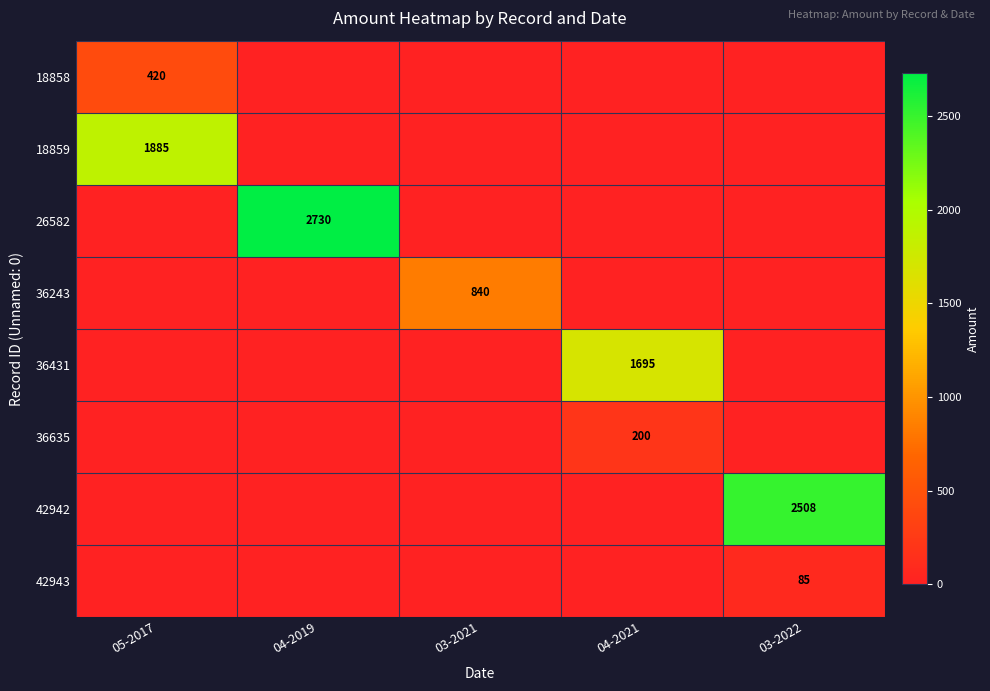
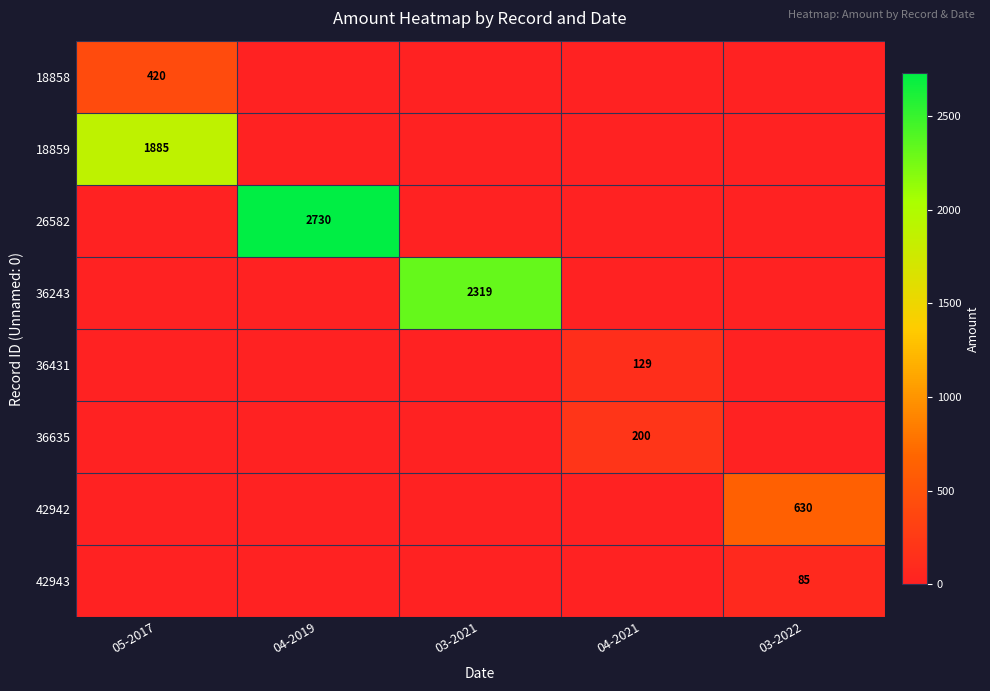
  {
    "18858": {
      "05-2017": 420
    },
    "18859": {
      "05-2017": 1885
    },
    "26582": {
      "04-2019": 2730
    },
    "36243": {
-     "03-2021": 840
+     "03-2021": 2319
    },
    "36431": {
-     "04-2021": 1695
+     "04-2021": 129
    },
    "36635": {
      "04-2021": 200
    },
    "42942": {
-     "03-2022": 2508
+     "03-2022": 630
    },
    "42943": {
      "03-2022": 85
    }
  }
